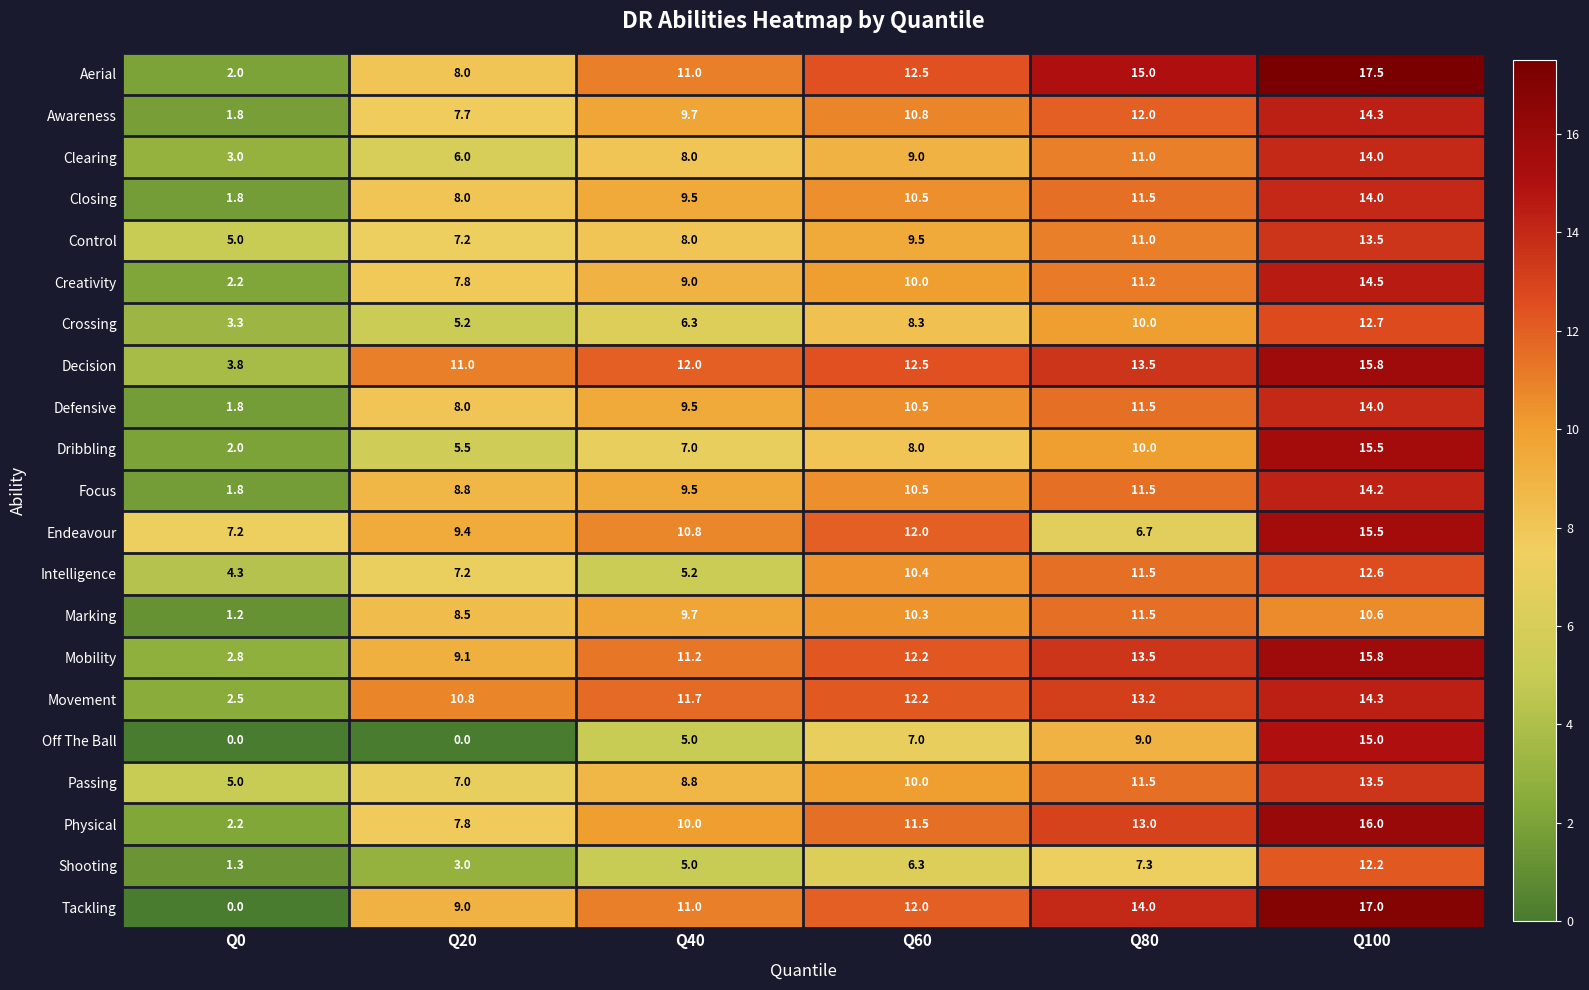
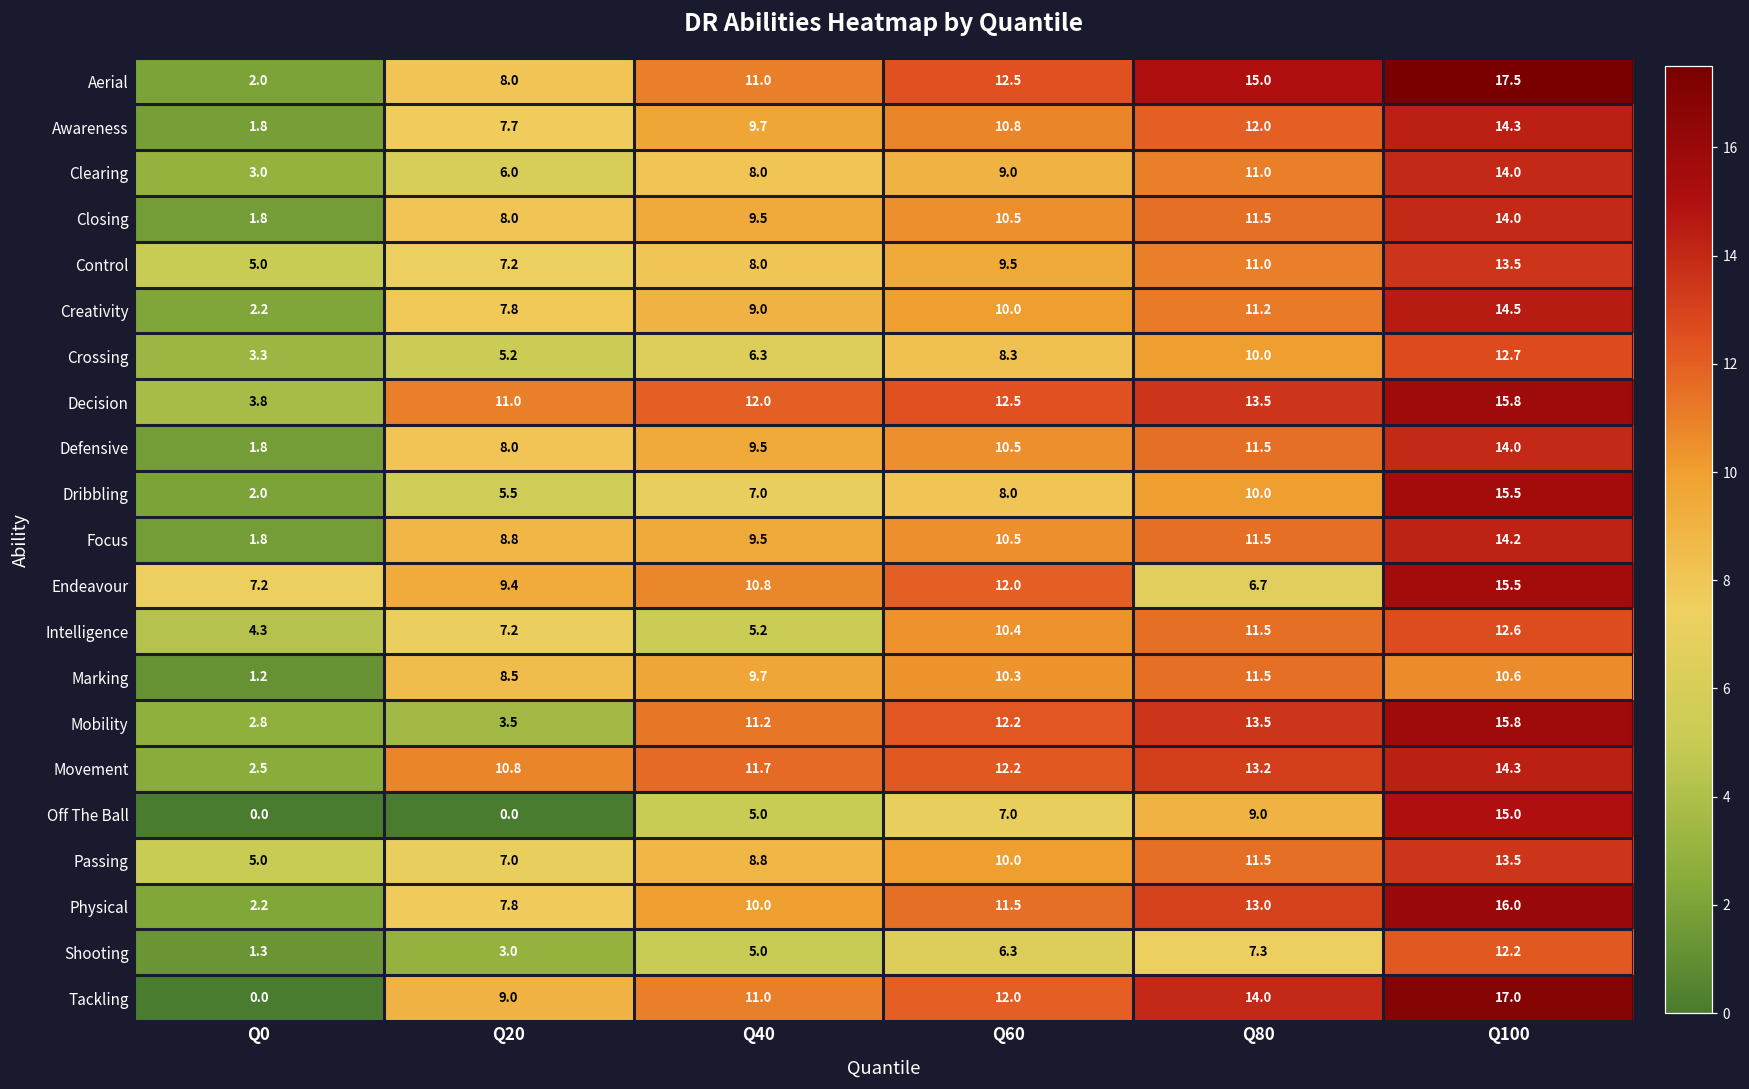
  {
    "Aerial": {
      "Q0": 2.0,
      "Q20": 8.0,
      "Q40": 11.0,
      "Q60": 12.5,
      "Q80": 15.0,
      "Q100": 17.5
    },
    "Awareness": {
      "Q0": 1.8,
      "Q20": 7.7,
      "Q40": 9.7,
      "Q60": 10.8,
      "Q80": 12.0,
      "Q100": 14.3
    },
    "Clearing": {
      "Q0": 3.0,
      "Q20": 6.0,
      "Q40": 8.0,
      "Q60": 9.0,
      "Q80": 11.0,
      "Q100": 14.0
    },
    "Closing": {
      "Q0": 1.8,
      "Q20": 8.0,
      "Q40": 9.5,
      "Q60": 10.5,
      "Q80": 11.5,
      "Q100": 14.0
    },
    "Control": {
      "Q0": 5.0,
      "Q20": 7.2,
      "Q40": 8.0,
      "Q60": 9.5,
      "Q80": 11.0,
      "Q100": 13.5
    },
    "Creativity": {
      "Q0": 2.2,
      "Q20": 7.8,
      "Q40": 9.0,
      "Q60": 10.0,
      "Q80": 11.2,
      "Q100": 14.5
    },
    "Crossing": {
      "Q0": 3.3,
      "Q20": 5.2,
      "Q40": 6.3,
      "Q60": 8.3,
      "Q80": 10.0,
      "Q100": 12.7
    },
    "Decision": {
      "Q0": 3.8,
      "Q20": 11.0,
      "Q40": 12.0,
      "Q60": 12.5,
      "Q80": 13.5,
      "Q100": 15.8
    },
    "Defensive": {
      "Q0": 1.8,
      "Q20": 8.0,
      "Q40": 9.5,
      "Q60": 10.5,
      "Q80": 11.5,
      "Q100": 14.0
    },
    "Dribbling": {
      "Q0": 2.0,
      "Q20": 5.5,
      "Q40": 7.0,
      "Q60": 8.0,
      "Q80": 10.0,
      "Q100": 15.5
    },
    "Focus": {
      "Q0": 1.8,
      "Q20": 8.8,
      "Q40": 9.5,
      "Q60": 10.5,
      "Q80": 11.5,
      "Q100": 14.2
    },
    "Endeavour": {
      "Q0": 7.2,
      "Q20": 9.4,
      "Q40": 10.8,
      "Q60": 12.0,
      "Q80": 6.7,
      "Q100": 15.5
    },
    "Intelligence": {
      "Q0": 4.3,
      "Q20": 7.2,
      "Q40": 5.2,
      "Q60": 10.4,
      "Q80": 11.5,
      "Q100": 12.6
    },
    "Marking": {
      "Q0": 1.2,
      "Q20": 8.5,
      "Q40": 9.7,
      "Q60": 10.3,
      "Q80": 11.5,
      "Q100": 10.6
    },
    "Mobility": {
      "Q0": 2.8,
-     "Q20": 9.1,
+     "Q20": 3.5,
      "Q40": 11.2,
      "Q60": 12.2,
      "Q80": 13.5,
      "Q100": 15.8
    },
    "Movement": {
      "Q0": 2.5,
      "Q20": 10.8,
      "Q40": 11.7,
      "Q60": 12.2,
      "Q80": 13.2,
      "Q100": 14.3
    },
    "Off The Ball": {
      "Q0": 0.0,
      "Q20": 0.0,
      "Q40": 5.0,
      "Q60": 7.0,
      "Q80": 9.0,
      "Q100": 15.0
    },
    "Passing": {
      "Q0": 5.0,
      "Q20": 7.0,
      "Q40": 8.8,
      "Q60": 10.0,
      "Q80": 11.5,
      "Q100": 13.5
    },
    "Physical": {
      "Q0": 2.2,
      "Q20": 7.8,
      "Q40": 10.0,
      "Q60": 11.5,
      "Q80": 13.0,
      "Q100": 16.0
    },
    "Shooting": {
      "Q0": 1.3,
      "Q20": 3.0,
      "Q40": 5.0,
      "Q60": 6.3,
      "Q80": 7.3,
      "Q100": 12.2
    },
    "Tackling": {
      "Q0": 0.0,
      "Q20": 9.0,
      "Q40": 11.0,
      "Q60": 12.0,
      "Q80": 14.0,
      "Q100": 17.0
    }
  }
